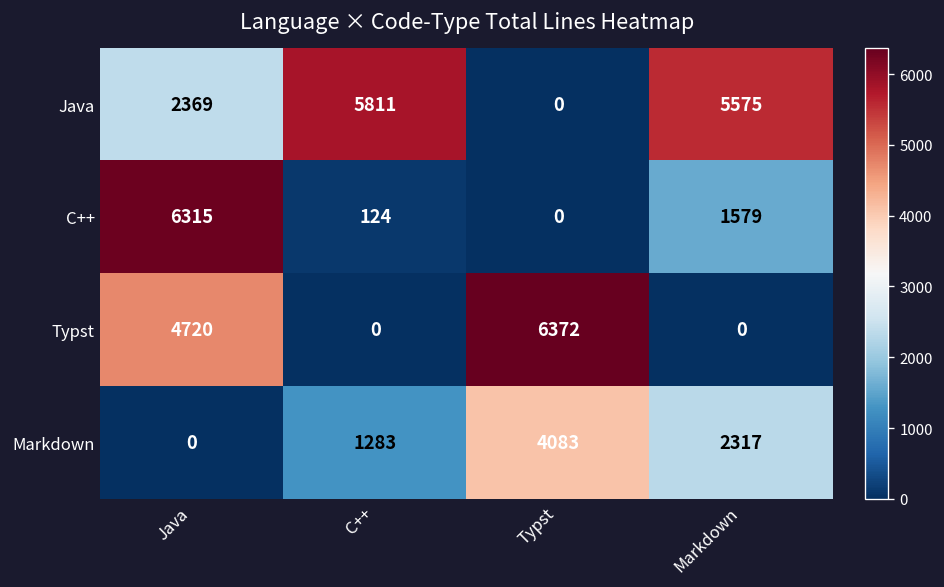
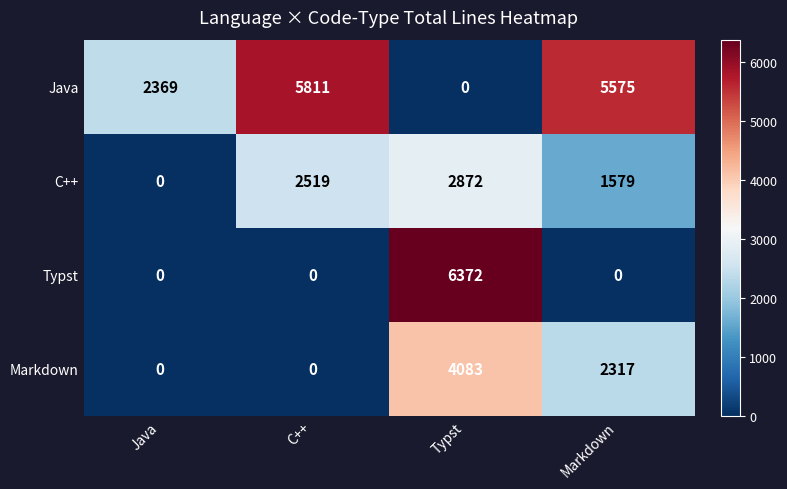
  {
    "Java": {
      "Java": 2369,
      "C++": 5811,
      "Typst": 0,
      "Markdown": 5575
    },
    "C++": {
-     "Java": 6315,
-     "C++": 124,
-     "Typst": 0,
+     "Java": 0,
+     "C++": 2519,
+     "Typst": 2872,
      "Markdown": 1579
    },
    "Typst": {
-     "Java": 4720,
+     "Java": 0,
      "C++": 0,
      "Typst": 6372,
      "Markdown": 0
    },
    "Markdown": {
      "Java": 0,
-     "C++": 1283,
+     "C++": 0,
      "Typst": 4083,
      "Markdown": 2317
    }
  }
